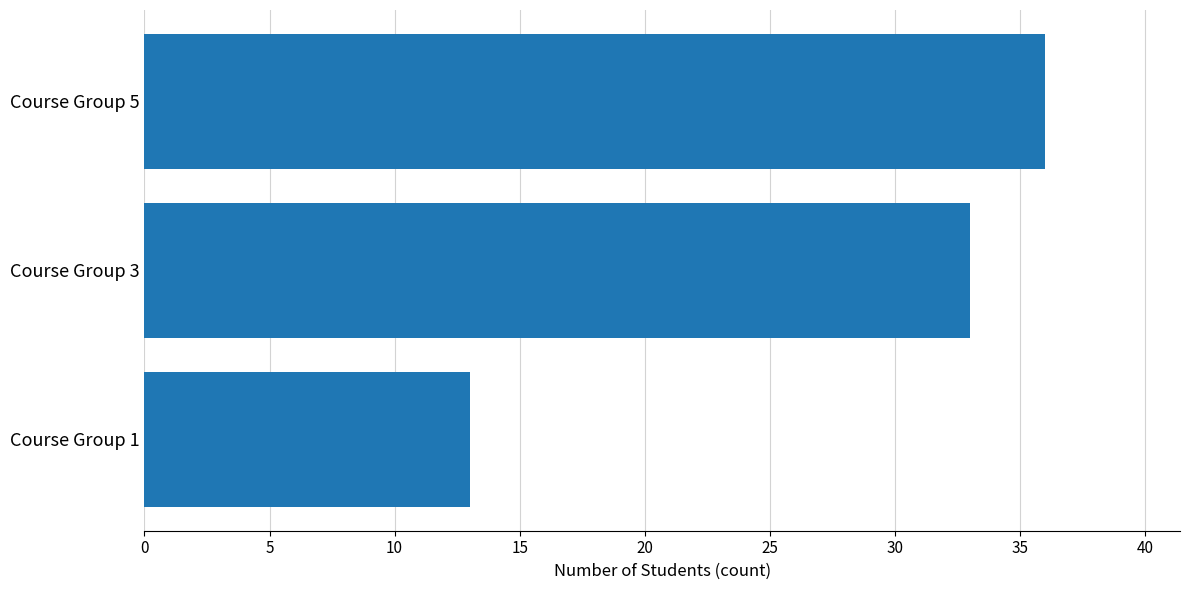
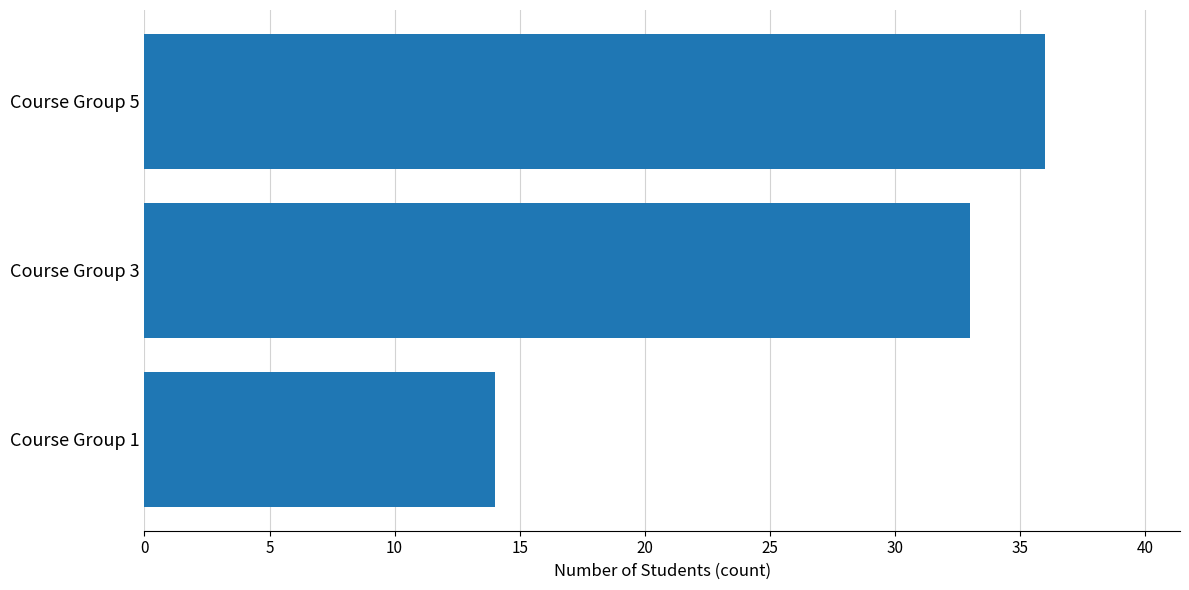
  {
    "Course Group 5": 36,
    "Course Group 3": 33,
-   "Course Group 1": 13
+   "Course Group 1": 14
  }
